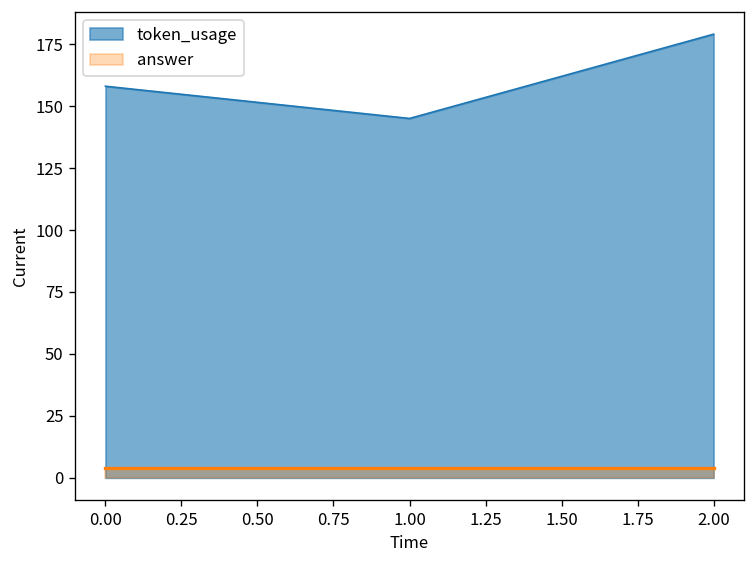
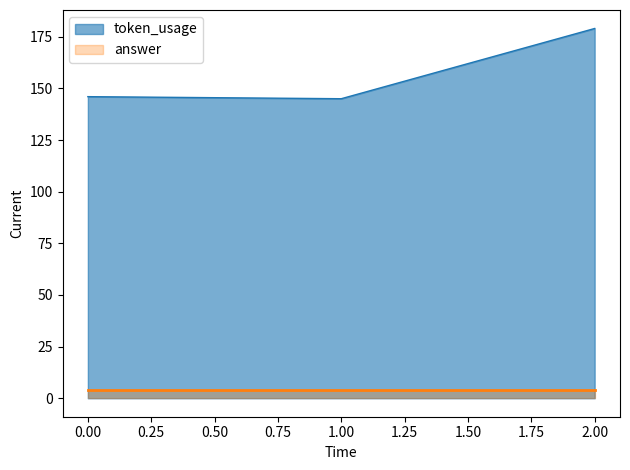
  {
    "token_usage": {
-     "0.00": 158,
+     "0.00": 146,
      "1.00": 145,
      "2.00": 179
    },
    "answer": {
      "0.00": 4,
      "1.00": 4,
      "2.00": 4
    }
  }
